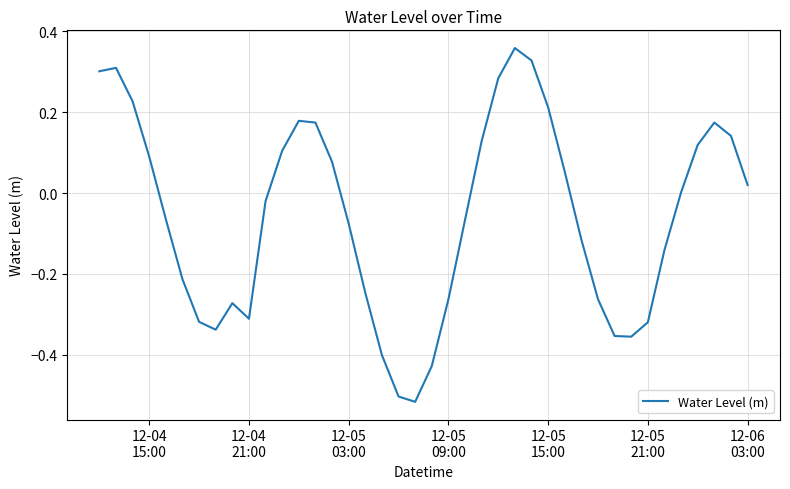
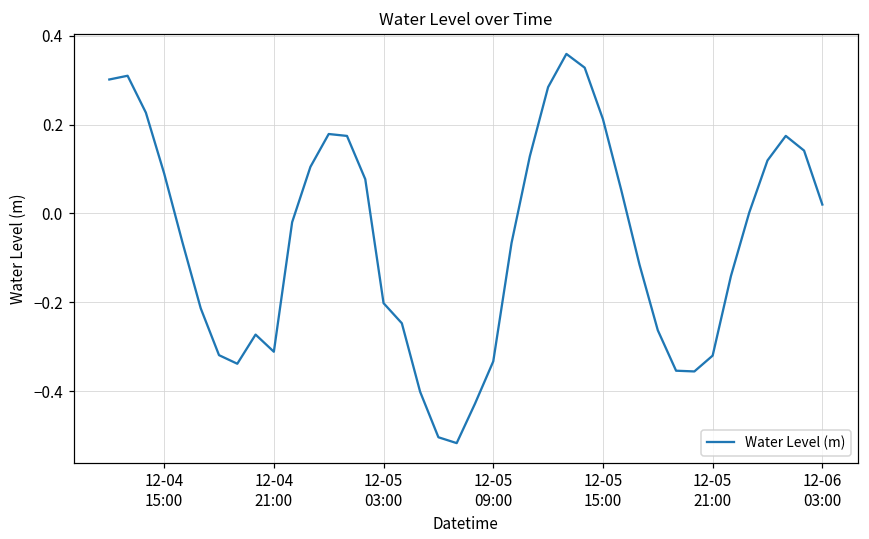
  {
    "12-04 15:00": 0.09,
    "12-04 21:00": -0.31,
-   "12-05 03:00": -0.08,
-   "12-05 09:00": -0.26,
+   "12-05 03:00": -0.20,
+   "12-05 09:00": -0.33,
    "12-05 15:00": 0.21,
    "12-05 21:00": -0.32,
    "12-06 03:00": 0.02
  }
